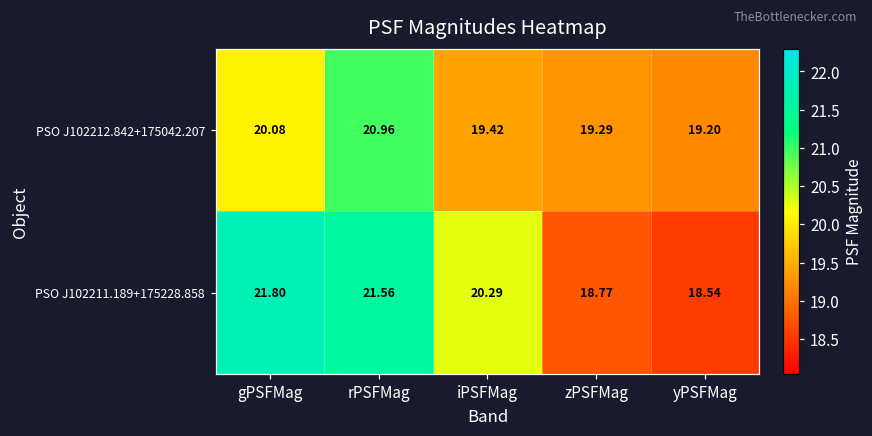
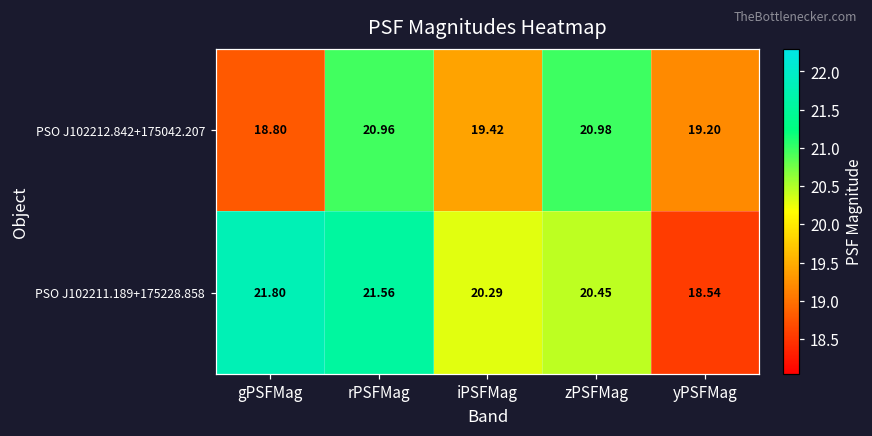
  {
    "PSO J102212.842+175042.207": {
-     "gPSFMag": 20.08,
+     "gPSFMag": 18.80,
      "rPSFMag": 20.96,
      "iPSFMag": 19.42,
-     "zPSFMag": 19.29,
+     "zPSFMag": 20.98,
      "yPSFMag": 19.20
    },
    "PSO J102211.189+175228.858": {
      "gPSFMag": 21.80,
      "rPSFMag": 21.56,
      "iPSFMag": 20.29,
-     "zPSFMag": 18.77,
+     "zPSFMag": 20.45,
      "yPSFMag": 18.54
    }
  }
